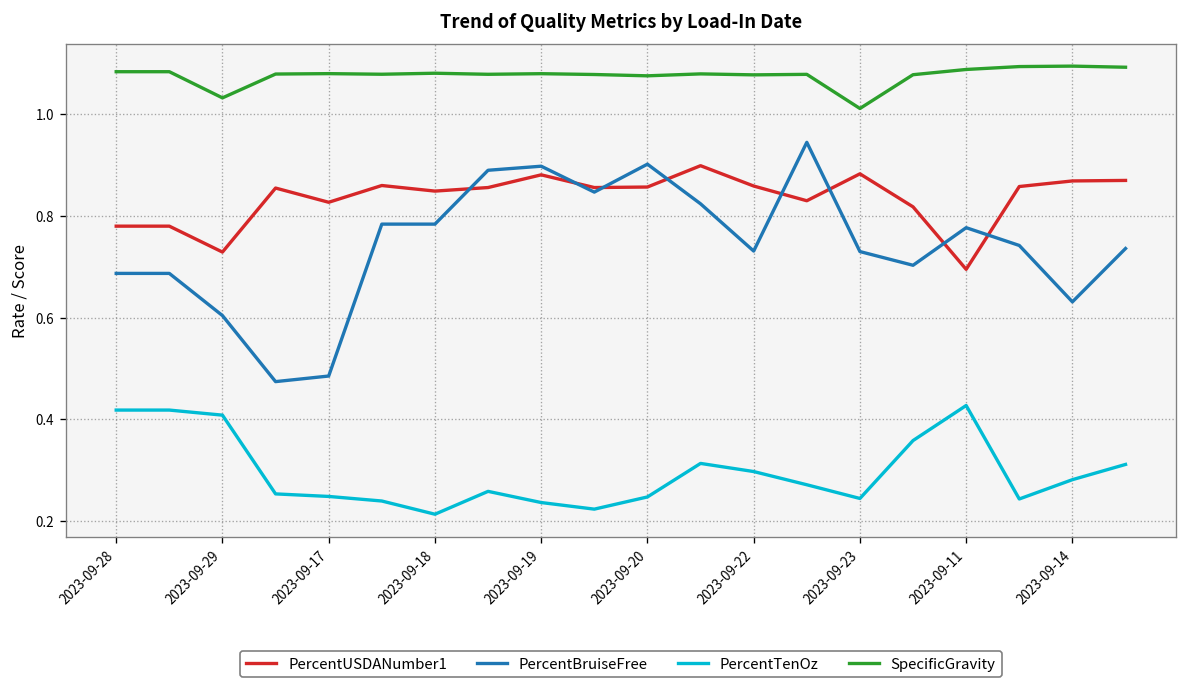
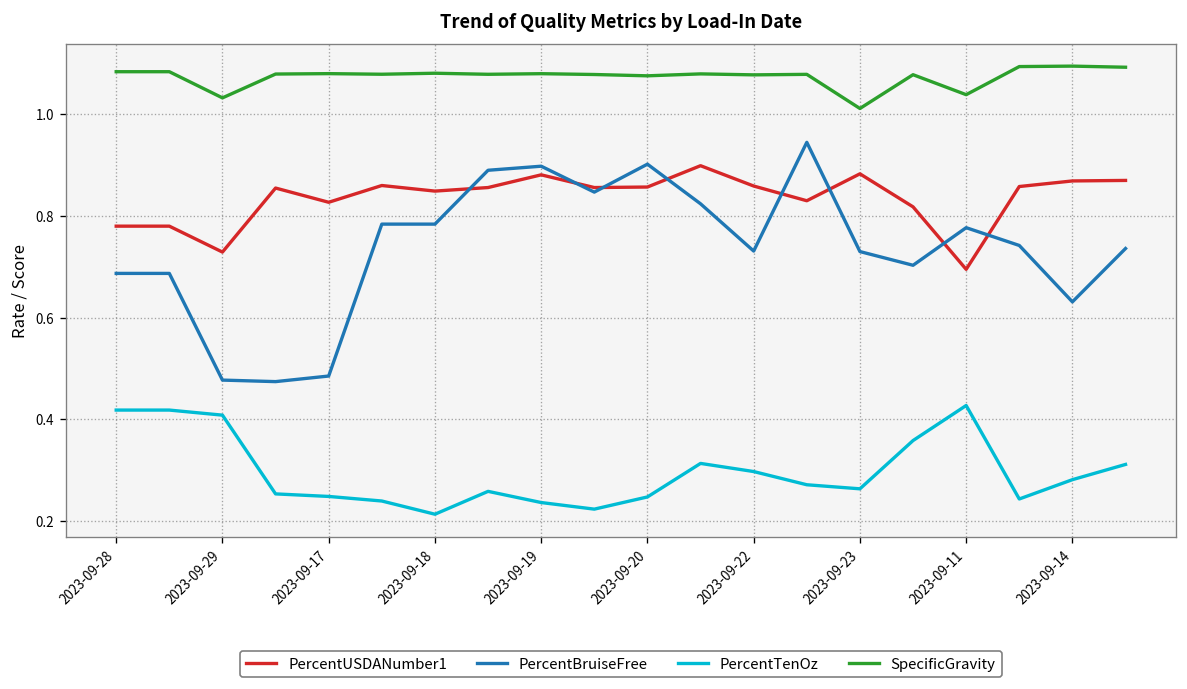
  {
    "PercentUSDANumber1": {
      "2023-09-29": 0.73,
      "2023-09-19": 0.88,
      "2023-09-23": 0.88,
      "2023-09-11": 0.70
    },
    "PercentBruiseFree": {
-     "2023-09-29": 0.60,
+     "2023-09-29": 0.48,
      "2023-09-19": 0.90,
      "2023-09-23": 0.73,
      "2023-09-11": 0.78
    },
    "PercentTenOz": {
      "2023-09-29": 0.41,
      "2023-09-19": 0.24,
-     "2023-09-23": 0.24,
+     "2023-09-23": 0.26,
      "2023-09-11": 0.43
    },
    "SpecificGravity": {
      "2023-09-29": 1.03,
      "2023-09-19": 1.08,
      "2023-09-23": 1.01,
-     "2023-09-11": 1.09
+     "2023-09-11": 1.04
    }
  }
